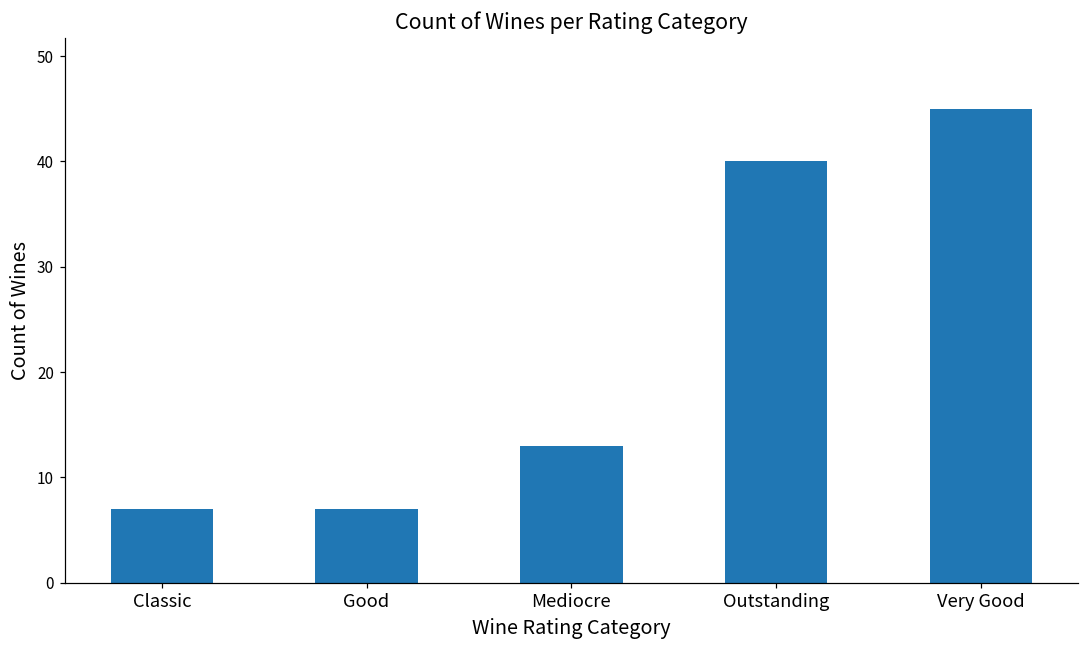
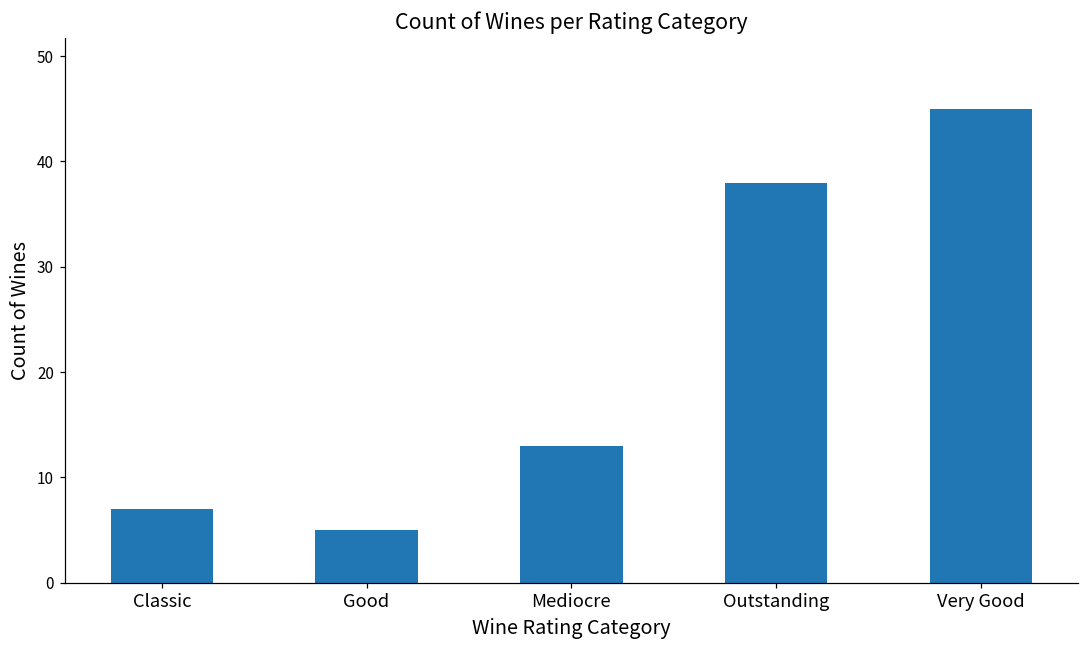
  {
    "Classic": 7,
-   "Good": 7,
+   "Good": 5,
    "Mediocre": 13,
-   "Outstanding": 40,
+   "Outstanding": 38,
    "Very Good": 45
  }
